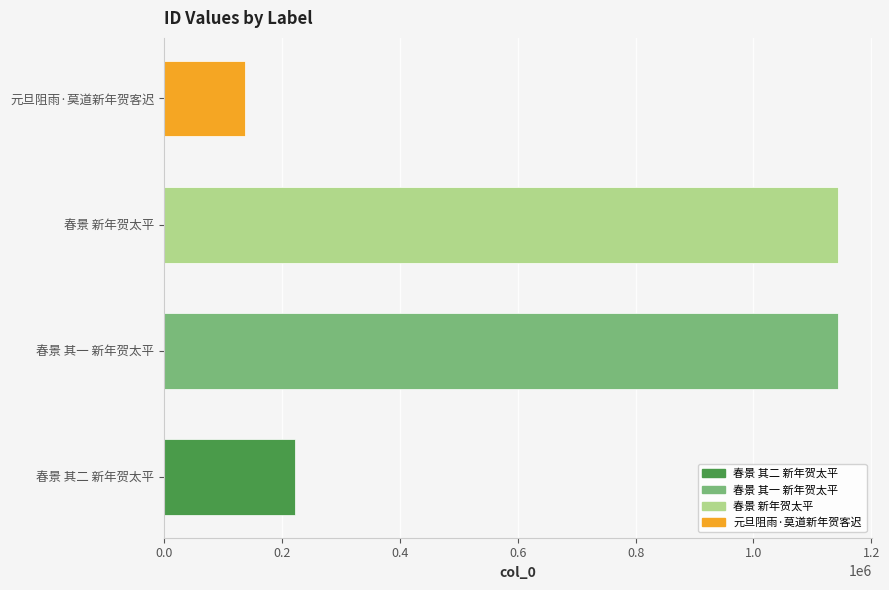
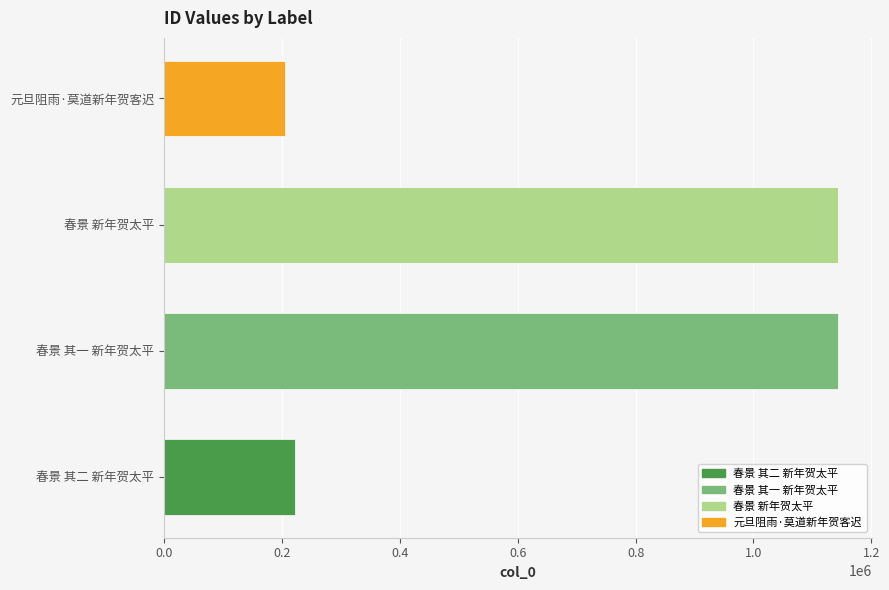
  {
-   "元旦阻雨·莫道新年贺客迟": 140000,
+   "元旦阻雨·莫道新年贺客迟": 210000,
    "春景 新年贺太平": 1140000,
    "春景 其一 新年贺太平": 1140000,
    "春景 其二 新年贺太平": 220000
  }
